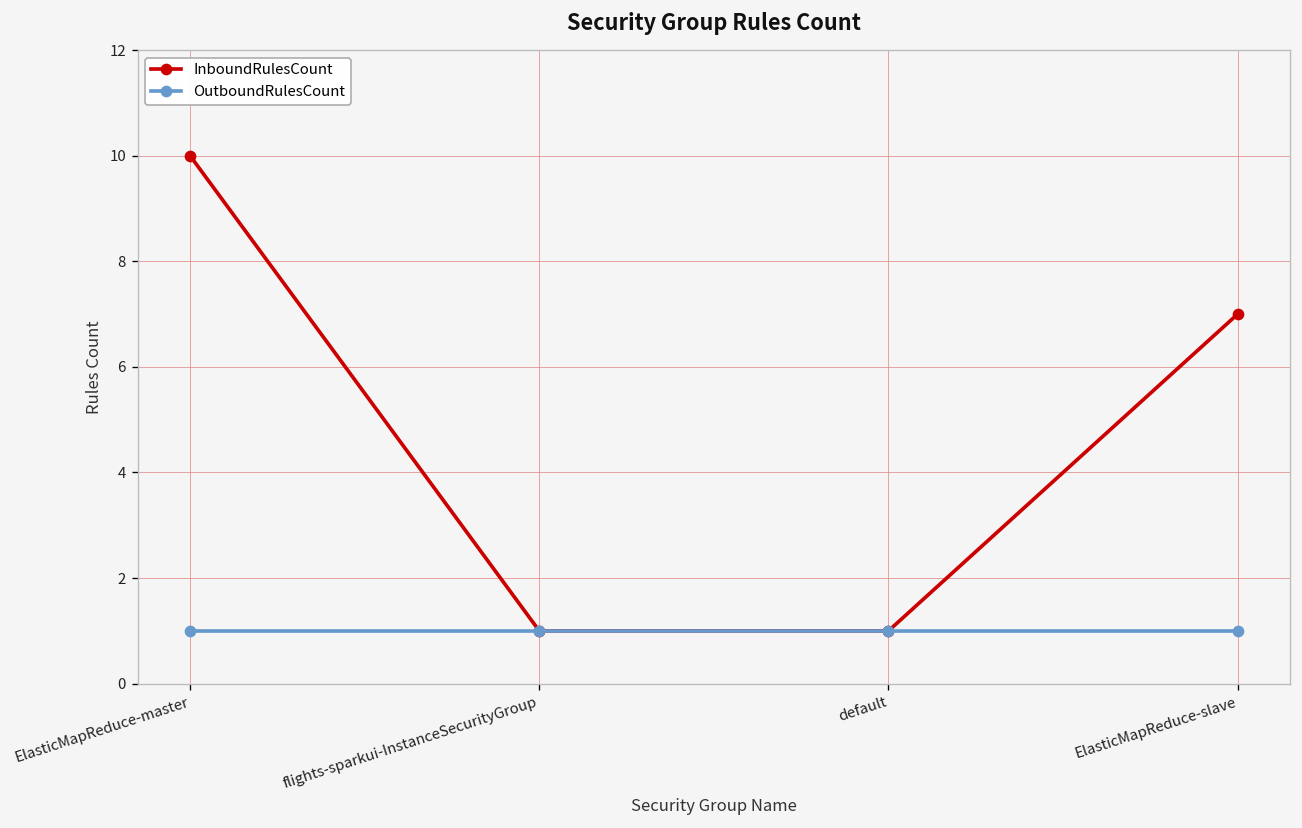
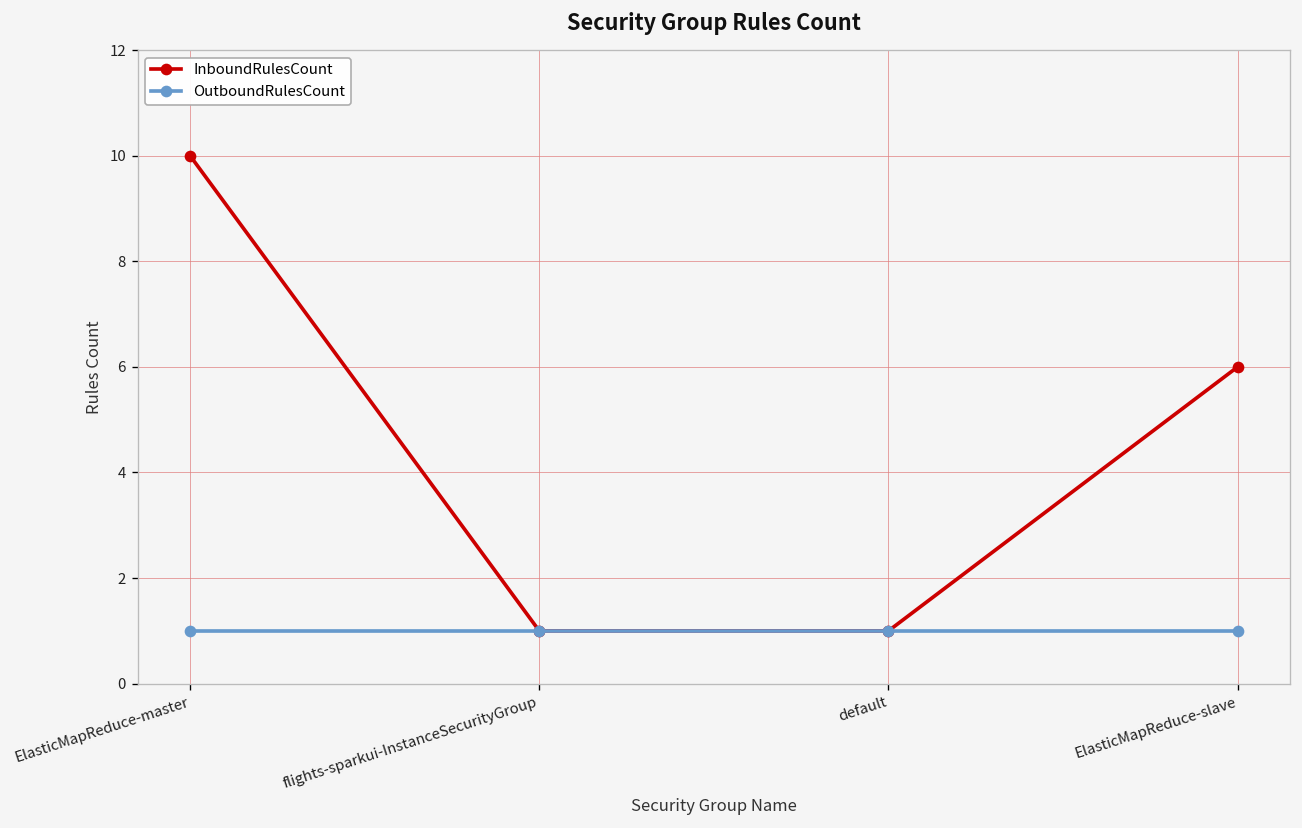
  {
    "InboundRulesCount": {
      "ElasticMapReduce-master": 10,
-     "ElasticMapReduce-slave": 7
+     "ElasticMapReduce-slave": 6
    },
    "OutboundRulesCount": {
      "ElasticMapReduce-master": 1,
      "ElasticMapReduce-slave": 1
    }
  }
